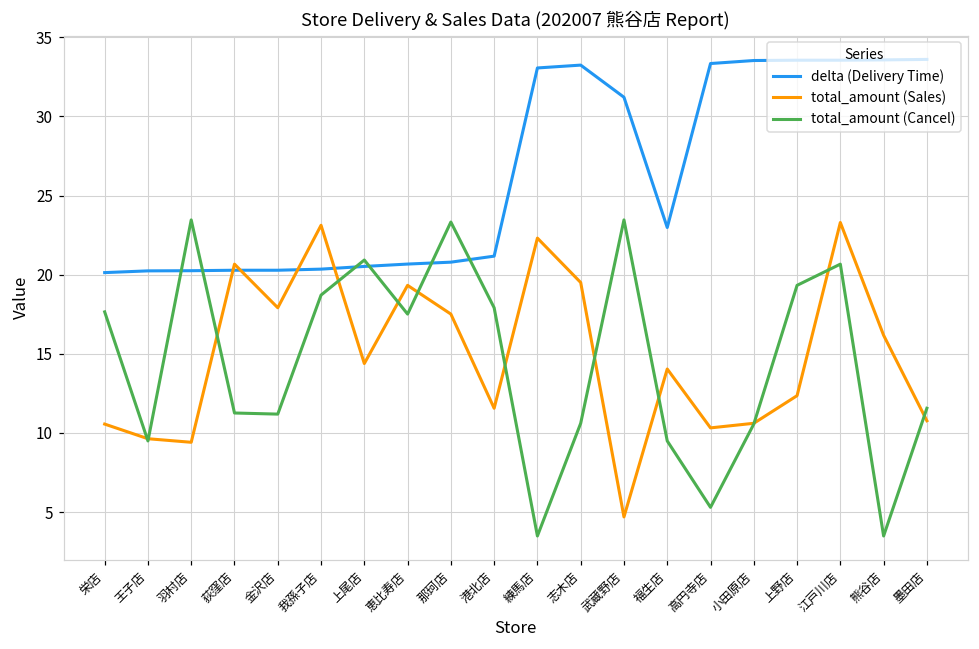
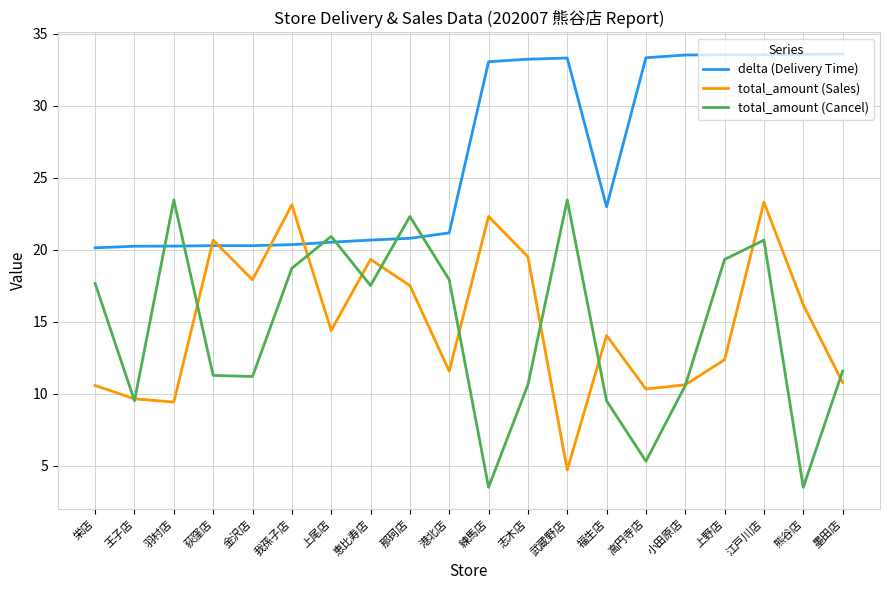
  {
    "delta (Delivery Time)": {
      "栄店": 20.1,
      "王子店": 20.2,
      "羽村店": 20.3,
      "荻窪店": 20.3,
      "金沢店": 20.3,
      "我孫子店": 20.4,
      "上尾店": 20.5,
      "恵比寿店": 20.7,
      "那珂店": 20.8,
      "港北店": 21.2,
      "練馬店": 33.1,
      "志木店": 33.2,
-     "武蔵野店": 31.2,
+     "武蔵野店": 33.3,
      "福生店": 23.0,
      "高円寺店": 33.3,
      "小田原店": 33.5
    },
    "total_amount (Sales)": {
      "栄店": 10.6,
      "羽村店": 9.4,
      "荻窪店": 20.7,
      "金沢店": 17.9,
      "我孫子店": 23.1,
      "上尾店": 14.4,
      "恵比寿店": 19.3,
      "那珂店": 17.5,
      "港北店": 11.6,
      "練馬店": 22.3,
      "志木店": 19.5,
      "武蔵野店": 4.7,
      "福生店": 14.0,
      "高円寺店": 10.3,
      "上野店": 12.4,
      "江戸川店": 23.3,
      "熊谷店": 16.2,
      "墨田店": 10.8
    },
    "total_amount (Cancel)": {
      "栄店": 17.7,
      "羽村店": 23.5,
      "荻窪店": 11.3,
      "金沢店": 11.2,
      "我孫子店": 18.7,
      "上尾店": 20.9,
      "恵比寿店": 17.5,
-     "那珂店": 23.3,
+     "那珂店": 22.3,
      "港北店": 17.9,
      "練馬店": 3.5,
      "志木店": 10.6,
      "武蔵野店": 23.5,
      "福生店": 9.5,
      "高円寺店": 5.3,
      "上野店": 19.3,
      "江戸川店": 20.7,
      "熊谷店": 3.5,
      "墨田店": 11.6
    }
  }
